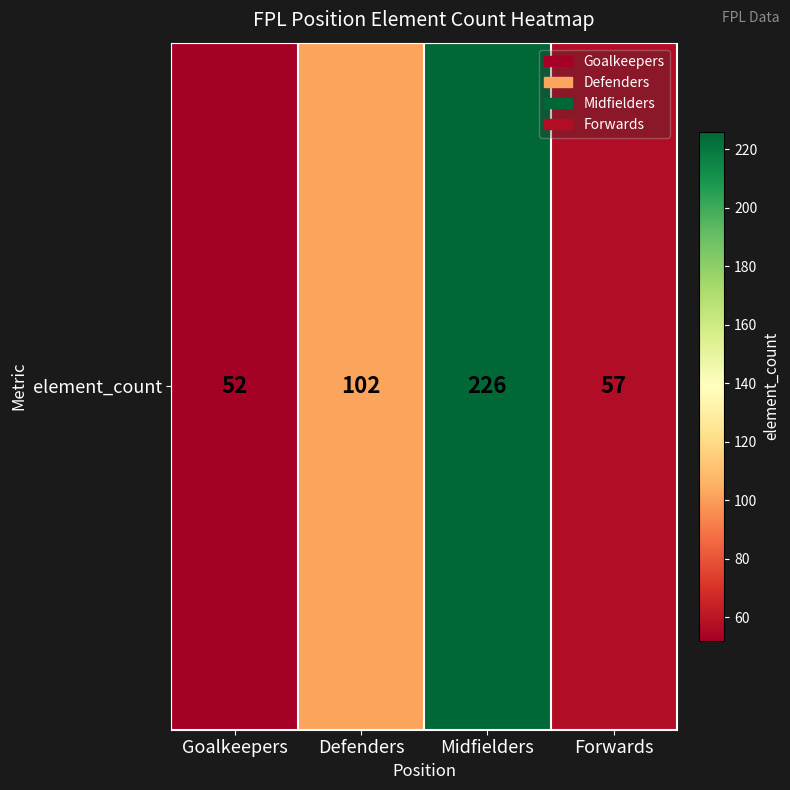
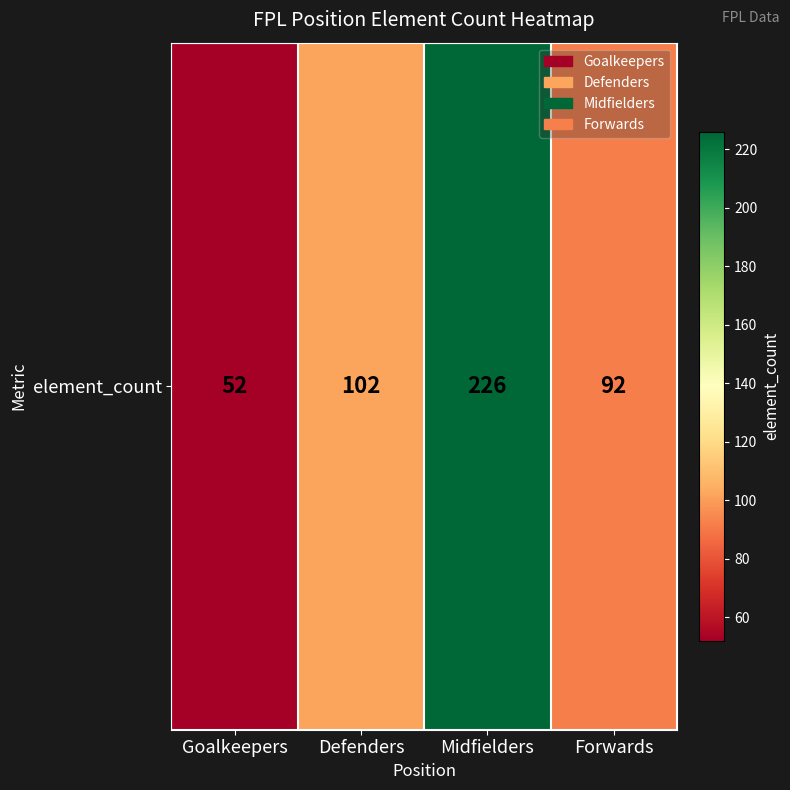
  {
    "element_count": {
      "Goalkeepers": 52,
      "Defenders": 102,
      "Midfielders": 226,
-     "Forwards": 57
+     "Forwards": 92
    }
  }
